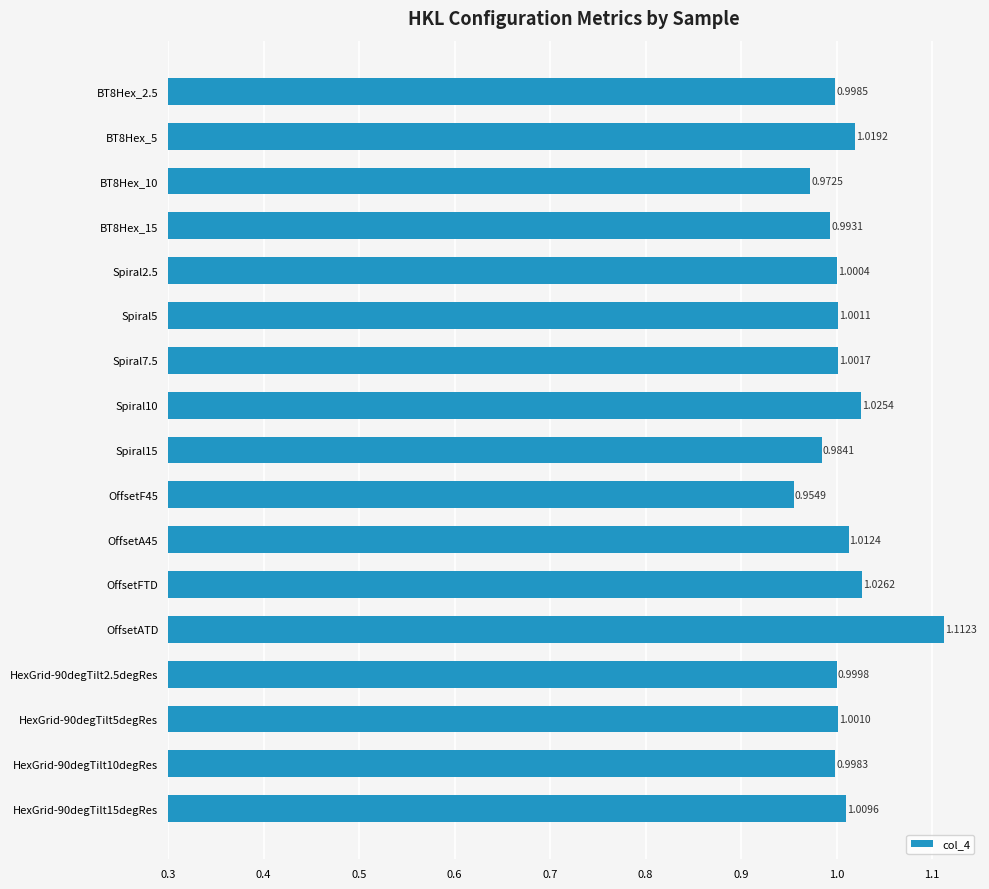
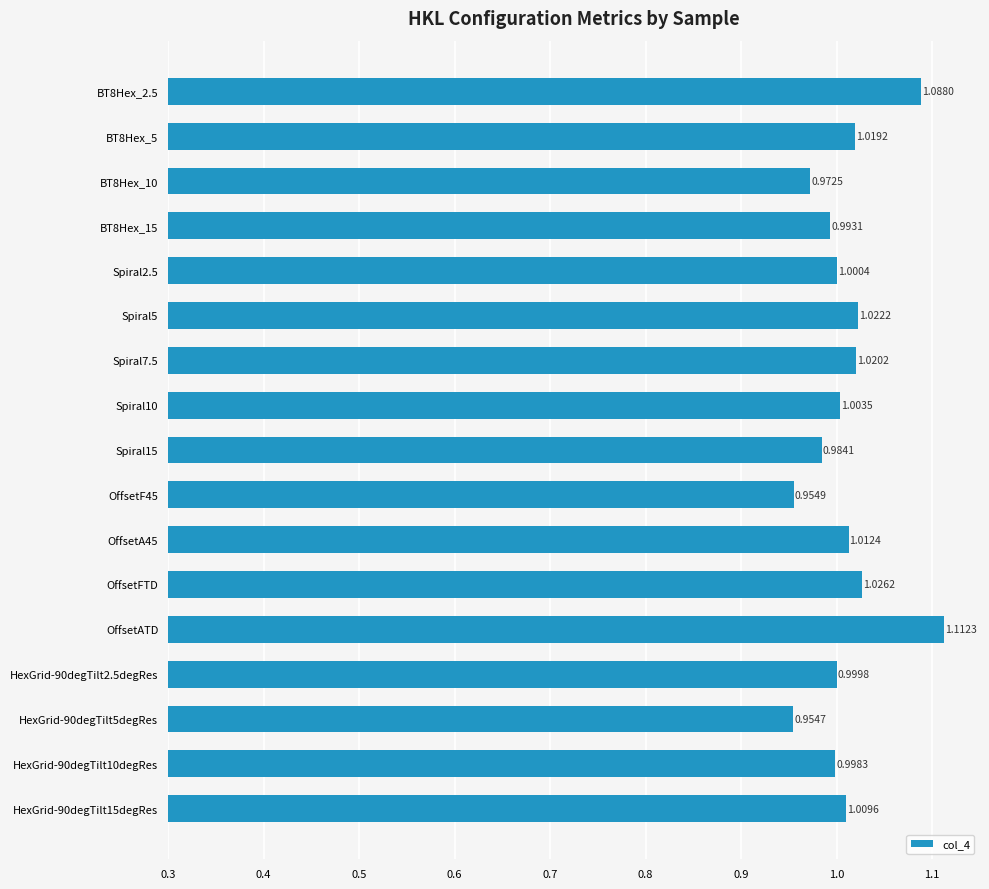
  {
-   "BT8Hex_2.5": 0.9985,
+   "BT8Hex_2.5": 1.0880,
    "BT8Hex_5": 1.0192,
    "BT8Hex_10": 0.9725,
    "BT8Hex_15": 0.9931,
    "Spiral2.5": 1.0004,
-   "Spiral5": 1.0011,
-   "Spiral7.5": 1.0017,
-   "Spiral10": 1.0254,
+   "Spiral5": 1.0222,
+   "Spiral7.5": 1.0202,
+   "Spiral10": 1.0035,
    "Spiral15": 0.9841,
    "OffsetF45": 0.9549,
    "OffsetA45": 1.0124,
    "OffsetFTD": 1.0262,
    "OffsetATD": 1.1123,
    "HexGrid-90degTilt2.5degRes": 0.9998,
-   "HexGrid-90degTilt5degRes": 1.0010,
+   "HexGrid-90degTilt5degRes": 0.9547,
    "HexGrid-90degTilt10degRes": 0.9983,
    "HexGrid-90degTilt15degRes": 1.0096
  }
